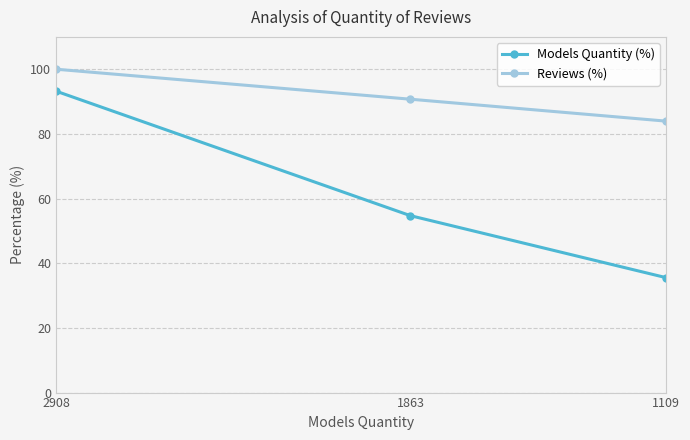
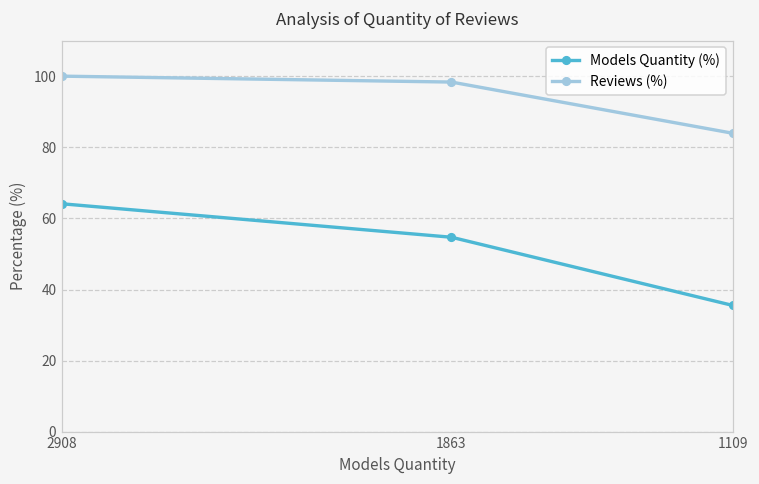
  {
    "Models Quantity (%)": {
-     "2908": 93,
+     "2908": 64,
      "1863": 55,
      "1109": 36
    },
    "Reviews (%)": {
      "2908": 100,
-     "1863": 91,
+     "1863": 98,
      "1109": 84
    }
  }
